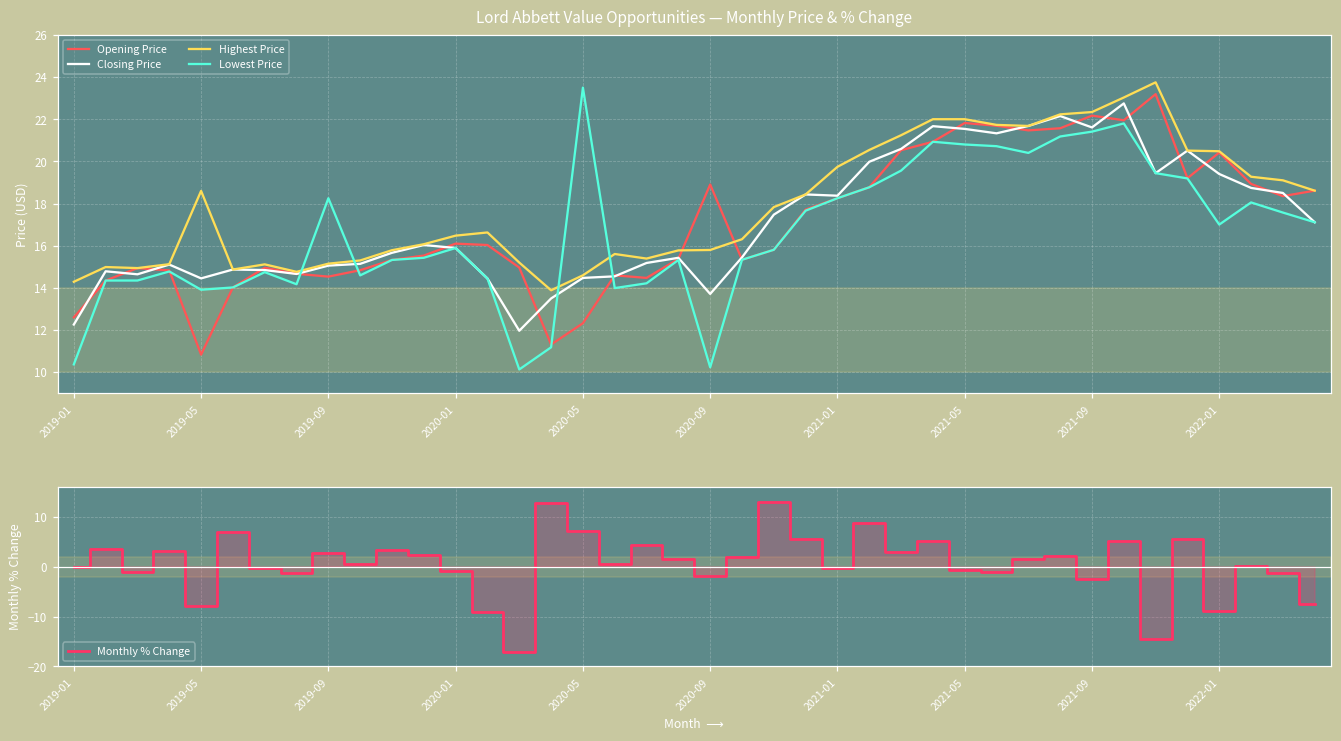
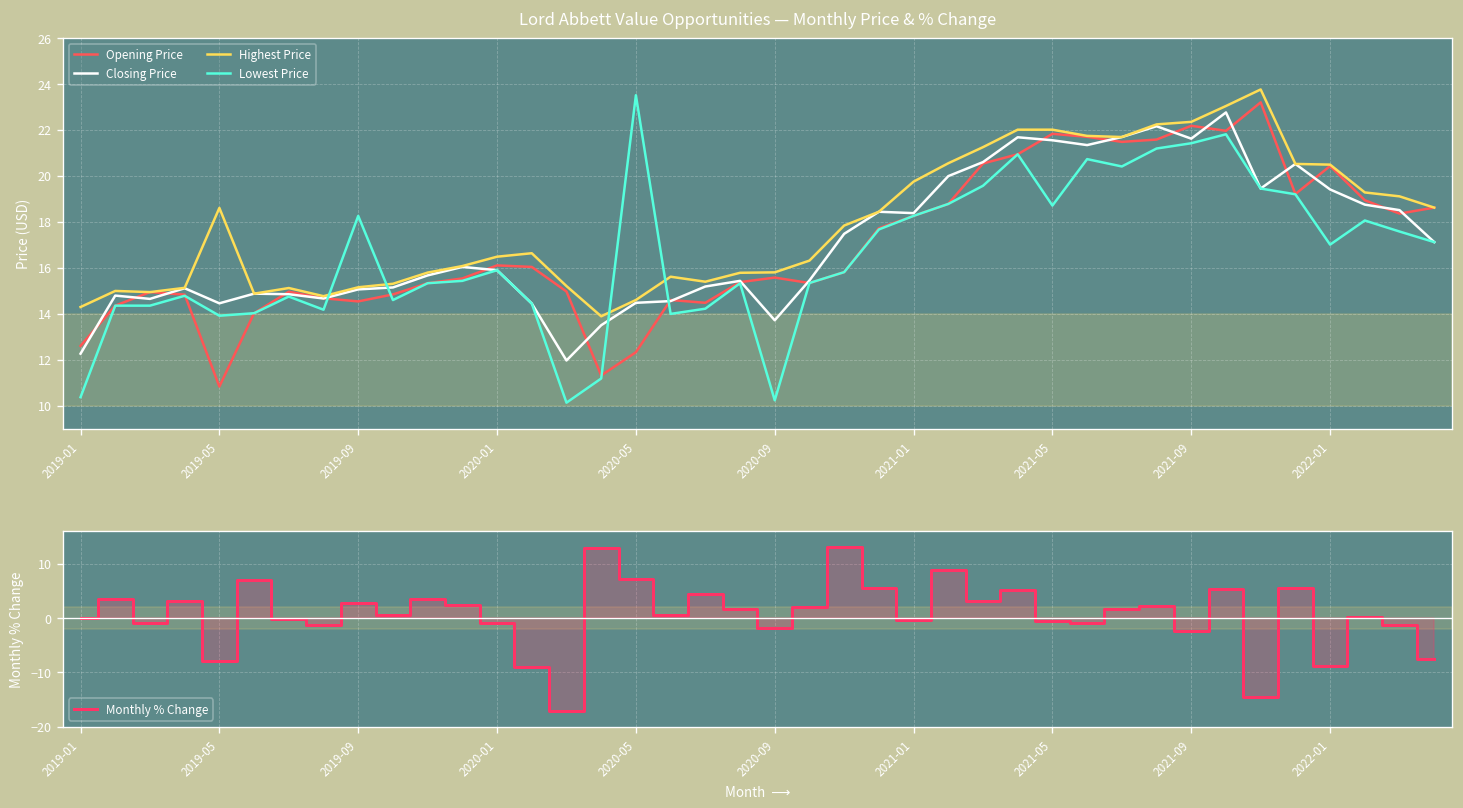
  {
    "Lord Abbett Value Opportunities — Monthly Price & % Change": {
      "Opening Price": {
        "2019-01": 12.6,
        "2019-05": 10.8,
        "2019-09": 14.5,
        "2020-01": 16.1,
        "2020-05": 12.3,
-       "2020-09": 18.9,
+       "2020-09": 15.6,
        "2021-05": 21.8,
        "2021-09": 22.2
      },
      "Closing Price": {
        "2019-01": 12.3,
        "2019-05": 14.4,
        "2020-09": 13.7,
        "2021-05": 21.5,
        "2021-09": 21.6,
        "2022-01": 19.4
      },
      "Highest Price": {
        "2019-01": 14.3,
        "2019-05": 18.6,
        "2020-01": 16.5,
        "2020-09": 15.8,
        "2021-01": 19.7,
        "2021-05": 22.0,
        "2021-09": 22.3
      },
      "Lowest Price": {
        "2019-01": 10.4,
        "2019-05": 13.9,
        "2019-09": 18.3,
        "2020-05": 23.5,
        "2020-09": 10.2,
-       "2021-05": 20.8,
+       "2021-05": 18.7,
        "2021-09": 21.4,
        "2022-01": 17.0
      }
    }
  }
